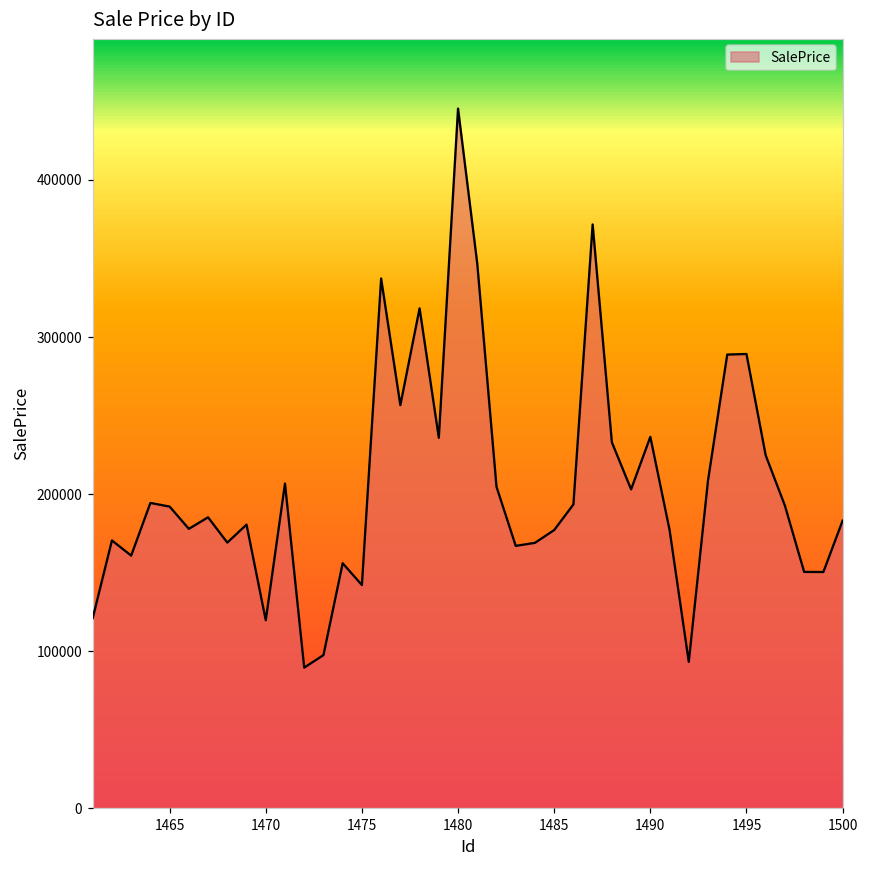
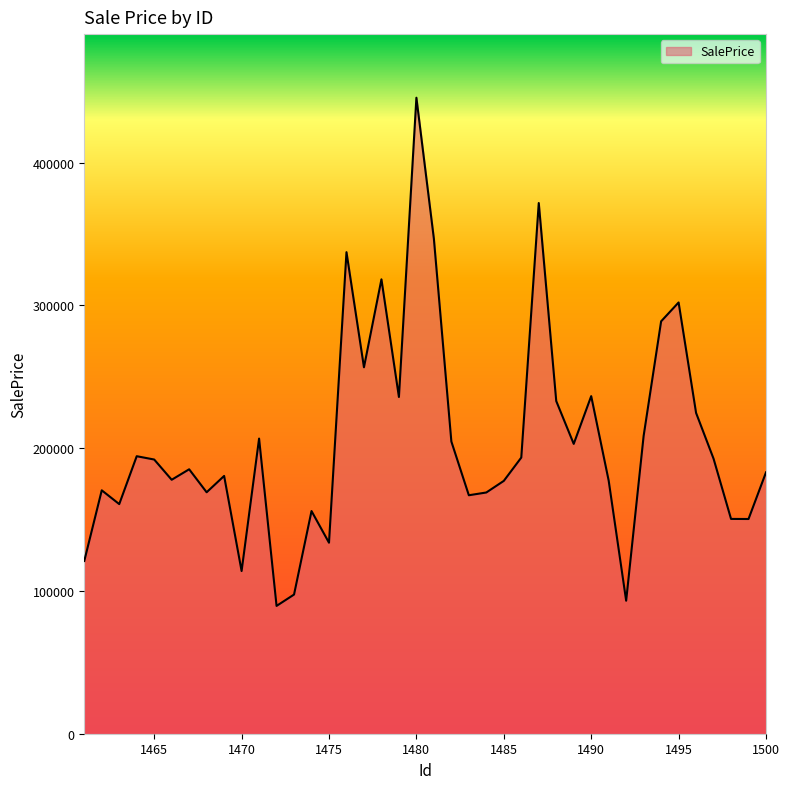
  {
    "1465": 192000,
-   "1470": 120000,
-   "1475": 142000,
+   "1470": 114000,
+   "1475": 134000,
    "1480": 445000,
    "1485": 177000,
    "1490": 236000,
-   "1495": 289000,
+   "1495": 302000,
    "1500": 183000
  }
